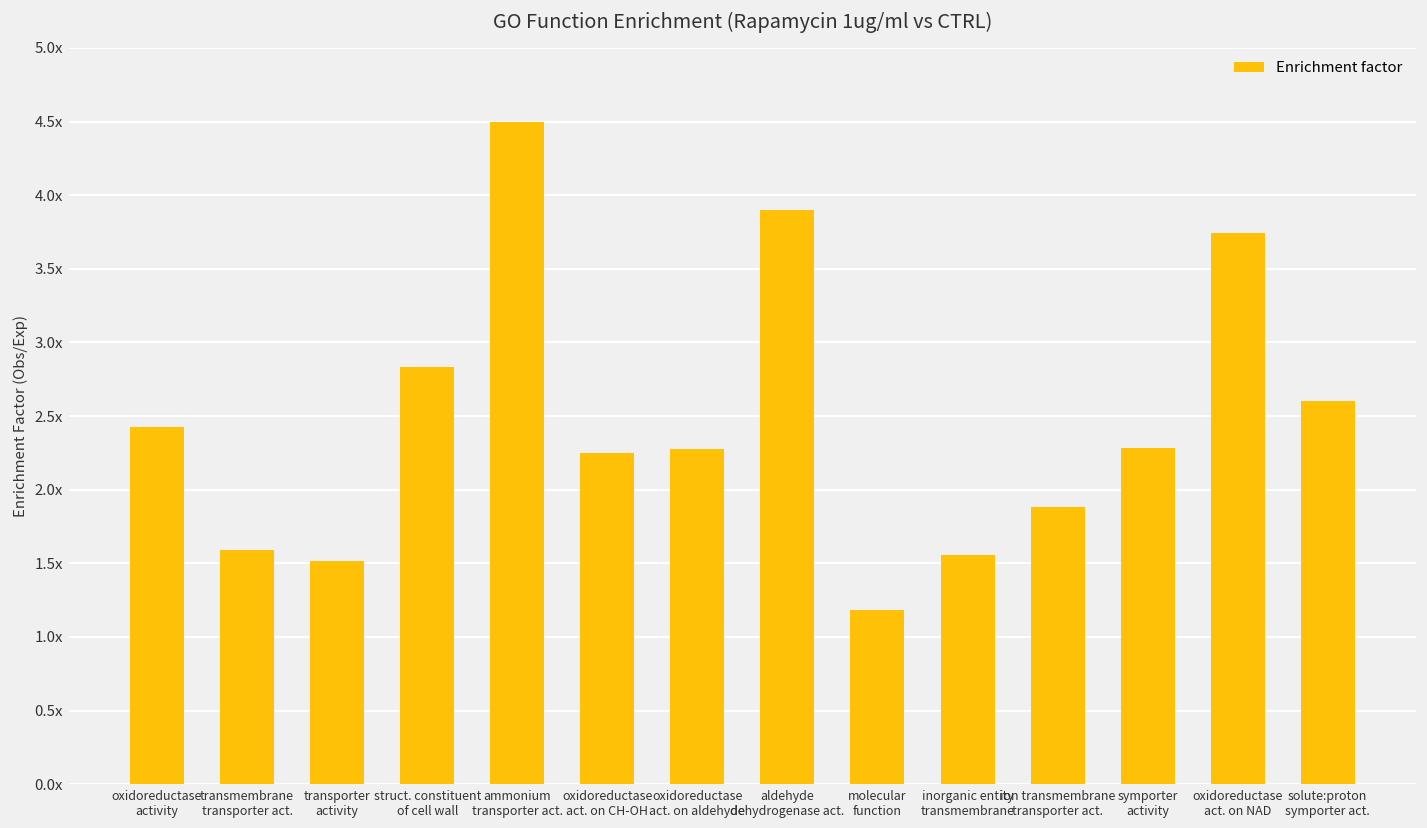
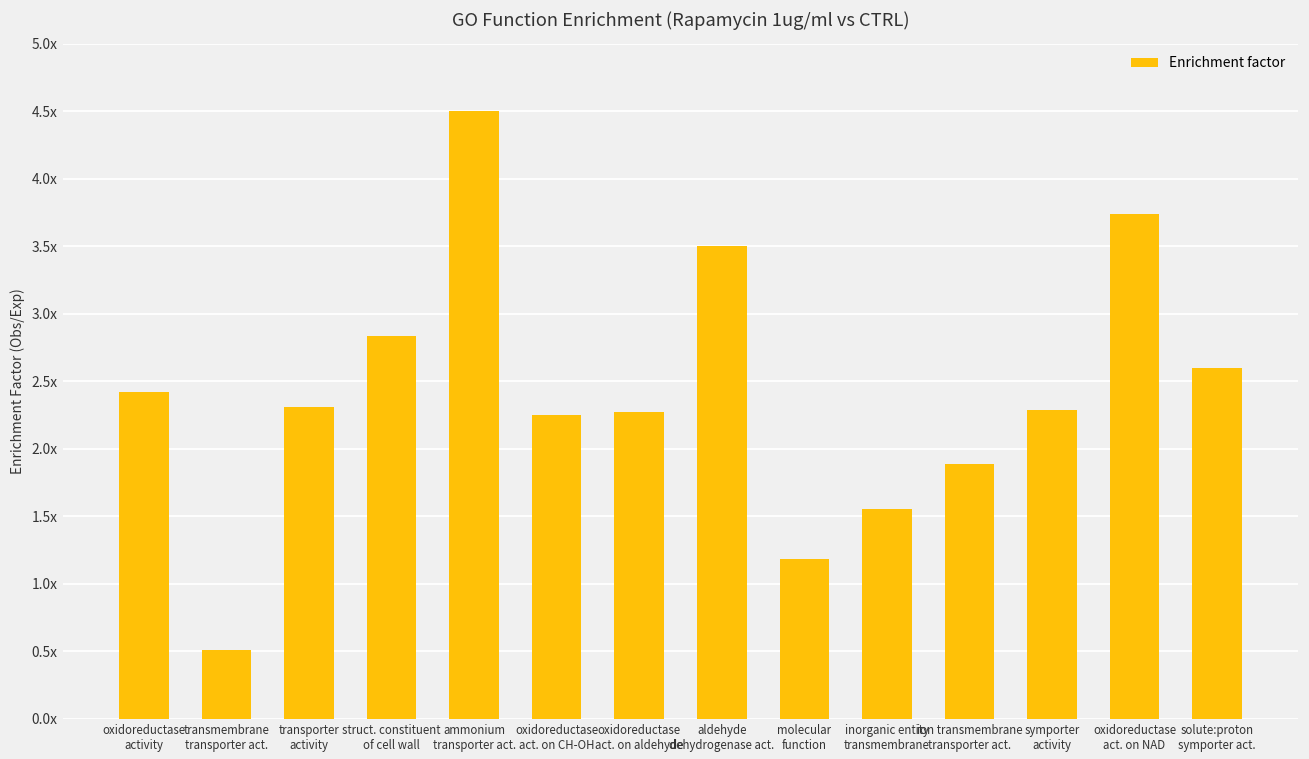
  {
    "oxidoreductase activity": "2.42x",
-   "transmembrane transporter act.": "1.59x",
-   "transporter activity": "1.52x",
+   "transmembrane transporter act.": "0.51x",
+   "transporter activity": "2.31x",
    "struct. constituent of cell wall": "2.83x",
    "ammonium transporter act.": "4.50x",
    "oxidoreductase act. on CH-OH": "2.25x",
-   "aldehyde dehydrogenase act.": "3.9x",
+   "aldehyde dehydrogenase act.": "3.5x",
    "molecular function": "1.18x",
    "ion transmembrane transporter act.": "1.89x",
    "symporter activity": "2.29x",
    "oxidoreductase act. on NAD": "3.74x",
    "solute:proton symporter act.": "2.60x"
  }
